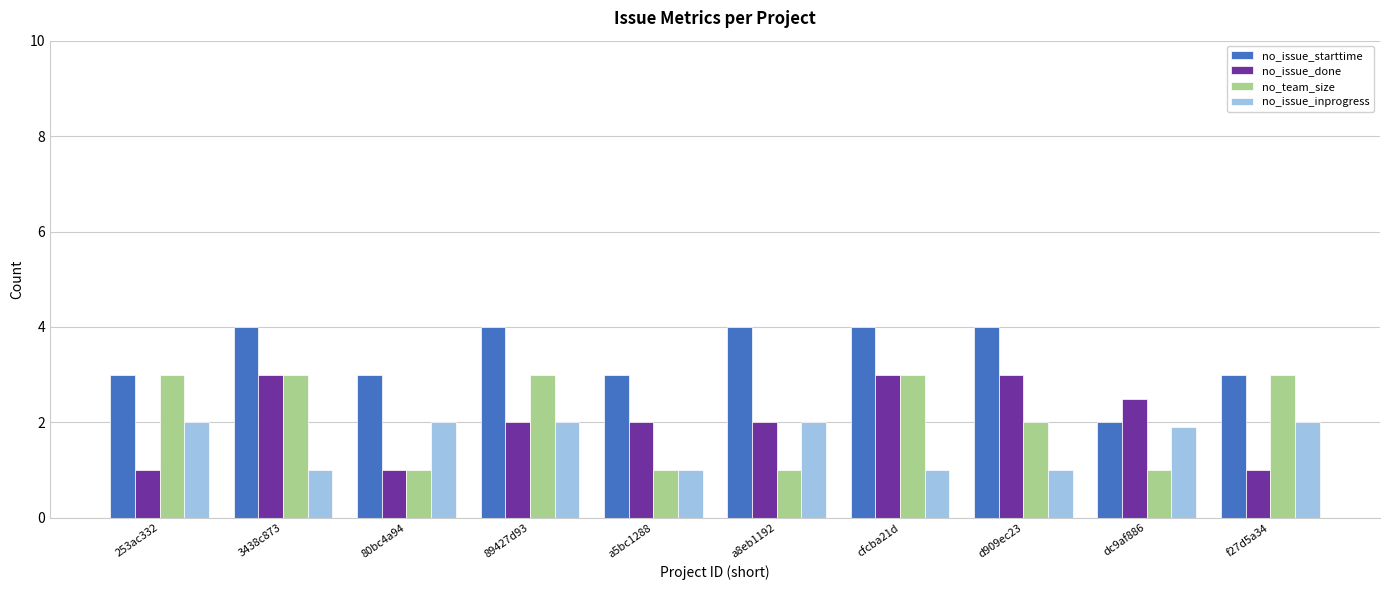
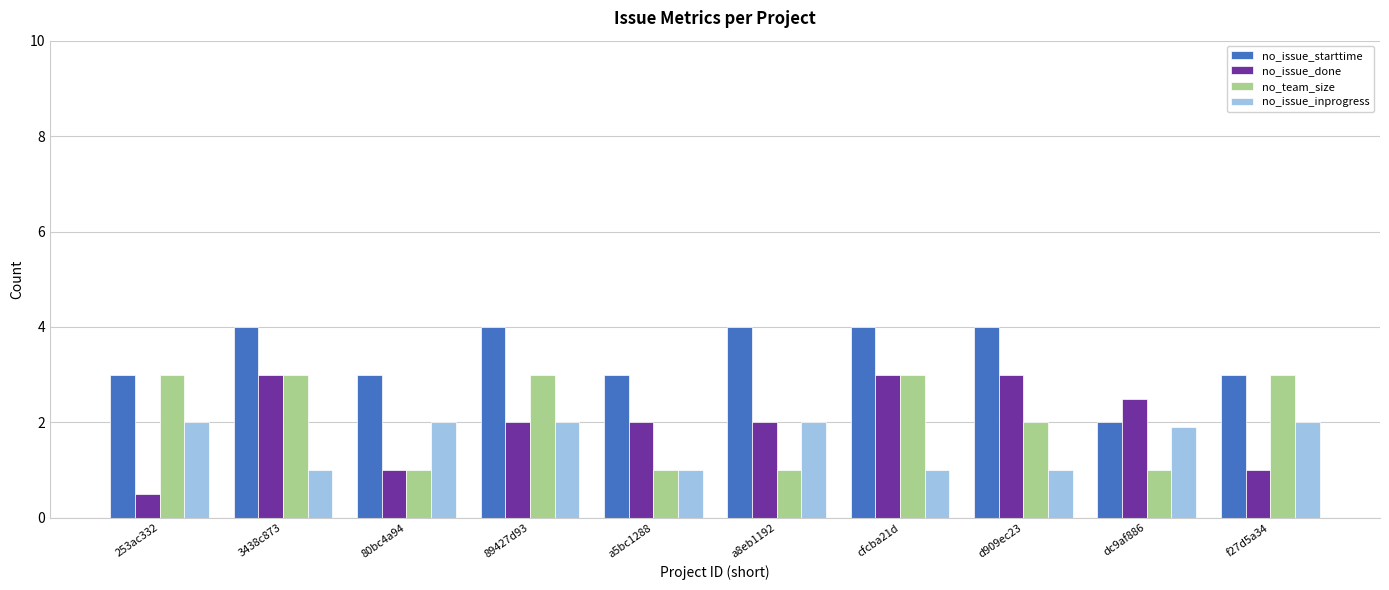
  {
    "no_issue_starttime": {
      "253ac332": 3.0,
      "3438c873": 4.0,
      "80bc4a94": 3.0,
      "89427d93": 4.0,
      "a5bc1288": 3.0,
      "a8eb1192": 4.0,
      "cfcba21d": 4.0,
      "d909ec23": 4.0,
      "dc9af886": 2.0,
      "f27d5a34": 3.0
    },
    "no_issue_done": {
-     "253ac332": 1.0,
+     "253ac332": 0.5,
      "3438c873": 3.0,
      "80bc4a94": 1.0,
      "89427d93": 2.0,
      "a5bc1288": 2.0,
      "a8eb1192": 2.0,
      "cfcba21d": 3.0,
      "d909ec23": 3.0,
      "dc9af886": 2.5,
      "f27d5a34": 1.0
    },
    "no_team_size": {
      "253ac332": 3.0,
      "3438c873": 3.0,
      "80bc4a94": 1.0,
      "89427d93": 3.0,
      "a5bc1288": 1.0,
      "a8eb1192": 1.0,
      "cfcba21d": 3.0,
      "d909ec23": 2.0,
      "dc9af886": 1.0,
      "f27d5a34": 3.0
    },
    "no_issue_inprogress": {
      "253ac332": 2.0,
      "3438c873": 1.0,
      "80bc4a94": 2.0,
      "89427d93": 2.0,
      "a5bc1288": 1.0,
      "a8eb1192": 2.0,
      "cfcba21d": 1.0,
      "d909ec23": 1.0,
      "dc9af886": 1.9,
      "f27d5a34": 2.0
    }
  }
